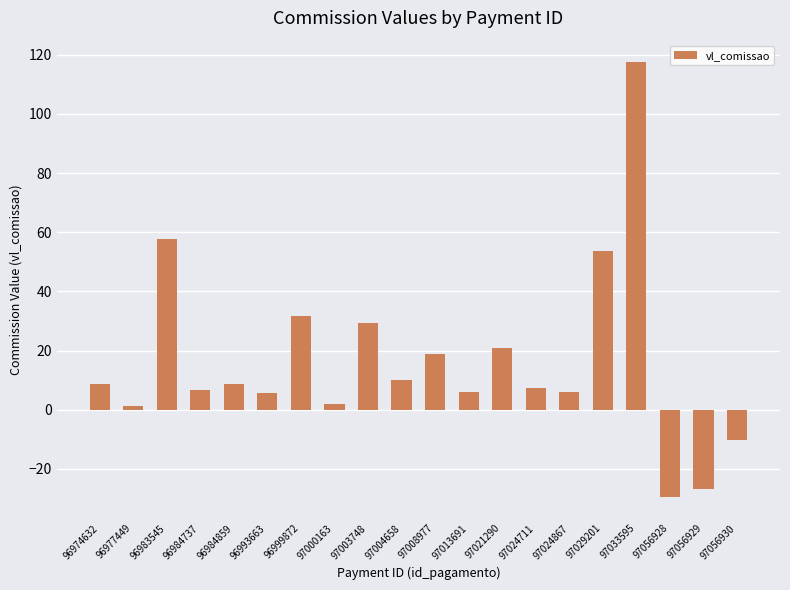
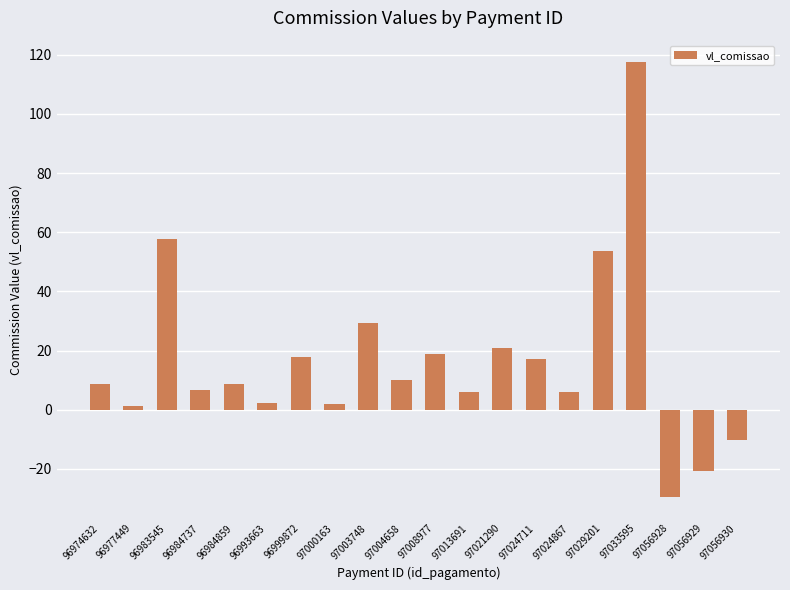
  {
    "96974632": 9,
    "96977449": 1,
    "96983545": 58,
    "96984737": 7,
    "96984859": 9,
-   "96993663": 6,
-   "96999872": 32,
+   "96993663": 2,
+   "96999872": 18,
    "97000163": 2,
    "97003748": 29,
    "97004658": 10,
    "97008977": 19,
    "97013691": 6,
    "97021290": 21,
-   "97024711": 7,
+   "97024711": 17,
    "97024867": 6,
    "97029201": 54,
    "97033595": 117,
    "97056928": -29,
-   "97056929": -27,
+   "97056929": -21,
    "97056930": -10
  }
